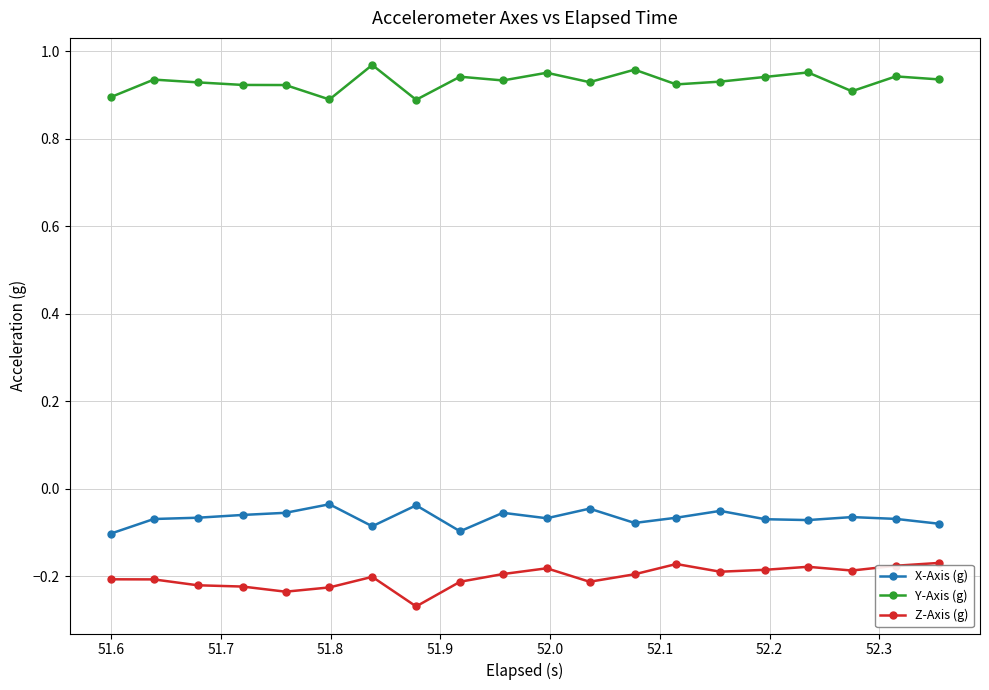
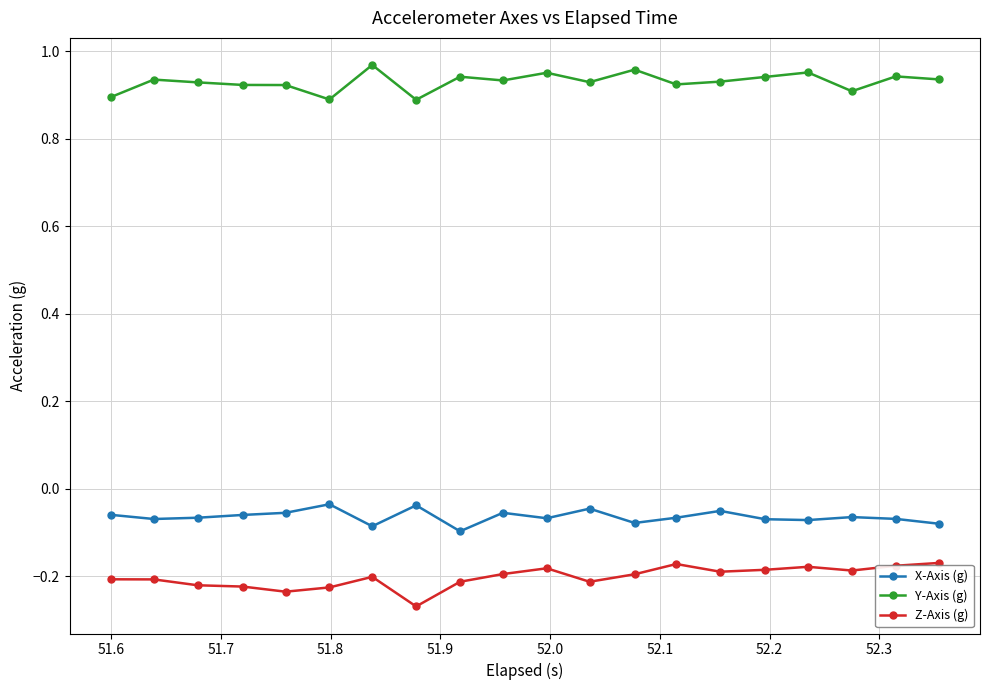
  {
    "X-Axis (g)": {
-     "51.6": -0.10
+     "51.6": -0.06
    },
    "Y-Axis (g)": {
      "51.6": 0.90
    },
    "Z-Axis (g)": {
      "51.6": -0.21
    }
  }
